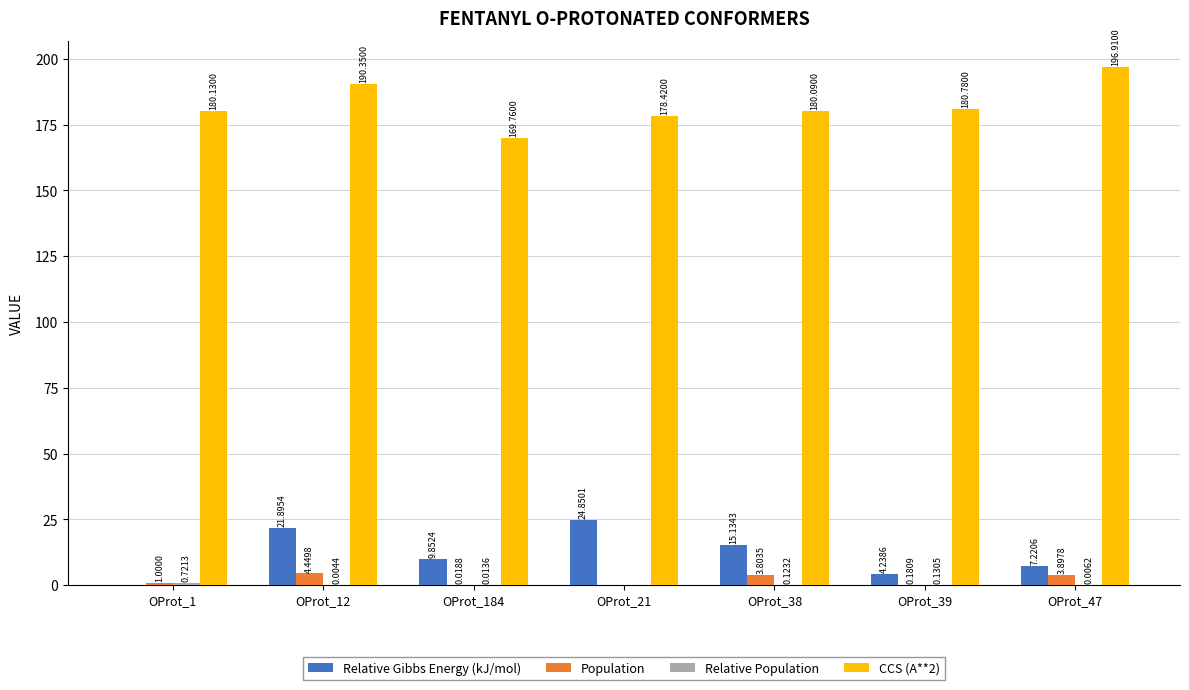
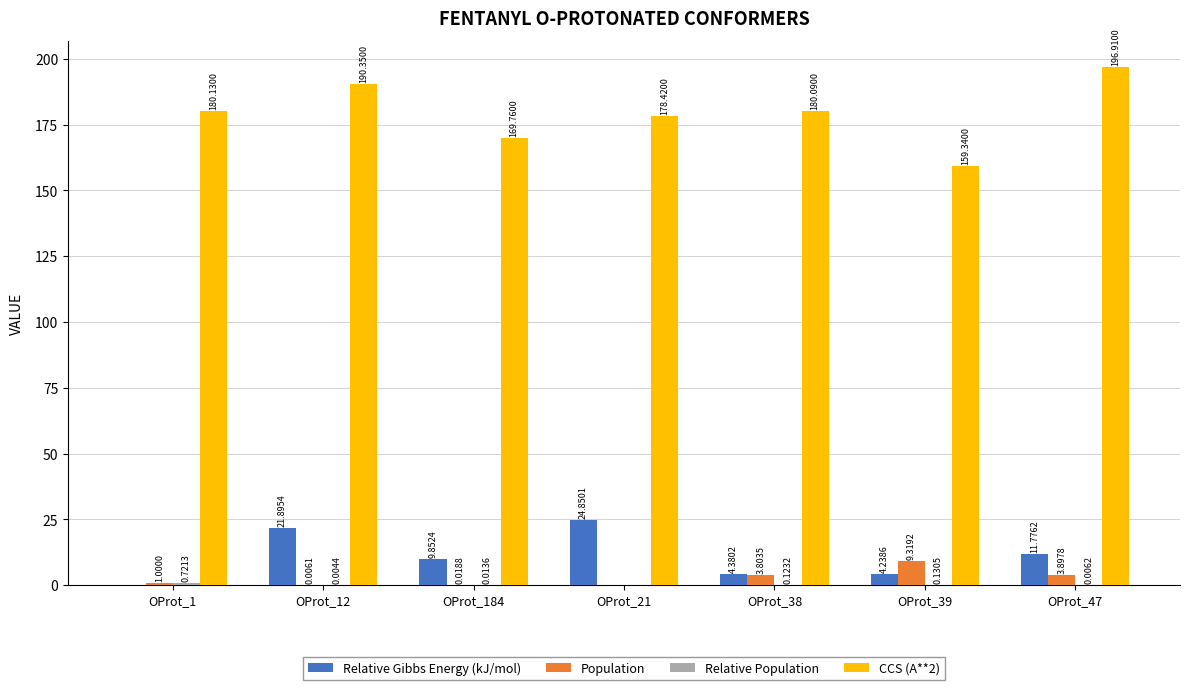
  {
    "Relative Gibbs Energy (kJ/mol)": {
      "OProt_12": 21.8954,
      "OProt_184": 9.8524,
      "OProt_21": 24.8501,
-     "OProt_38": 15.1343,
+     "OProt_38": 4.3802,
      "OProt_39": 4.2386,
-     "OProt_47": 7.2206
+     "OProt_47": 11.7762
    },
    "Population": {
      "OProt_1": 1.0000,
-     "OProt_12": 4.4498,
+     "OProt_12": 0.0061,
      "OProt_184": 0.0188,
      "OProt_38": 3.8035,
-     "OProt_39": 0.1809,
+     "OProt_39": 9.3192,
      "OProt_47": 3.8978
    },
    "Relative Population": {
      "OProt_1": 0.7213,
      "OProt_12": 0.0044,
      "OProt_184": 0.0136,
      "OProt_38": 0.1232,
      "OProt_39": 0.1305,
      "OProt_47": 0.0062
    },
    "CCS (A**2)": {
      "OProt_1": 180.1300,
      "OProt_12": 190.3500,
      "OProt_184": 169.7600,
      "OProt_21": 178.4200,
      "OProt_38": 180.0900,
-     "OProt_39": 180.7800,
+     "OProt_39": 159.3400,
      "OProt_47": 196.9100
    }
  }
